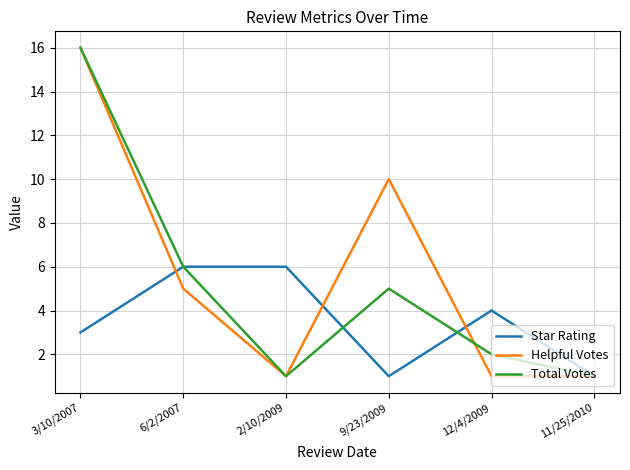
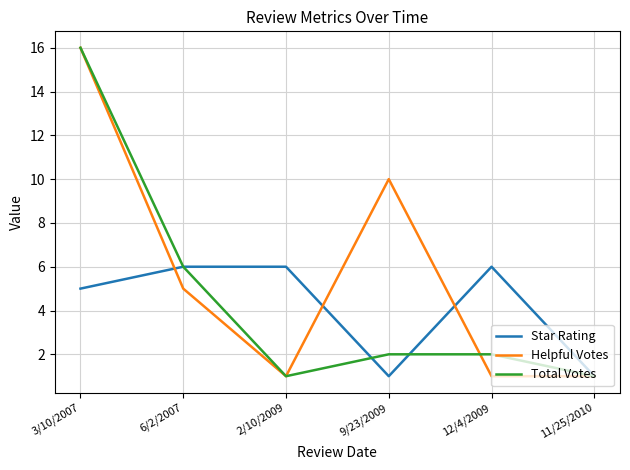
  {
    "Star Rating": {
-     "3/10/2007": 3,
+     "3/10/2007": 5,
      "2/10/2009": 6,
      "9/23/2009": 1,
-     "12/4/2009": 4
+     "12/4/2009": 6
    },
    "Helpful Votes": {
      "6/2/2007": 5,
      "9/23/2009": 10
    },
    "Total Votes": {
-     "9/23/2009": 5
+     "9/23/2009": 2
    }
  }
